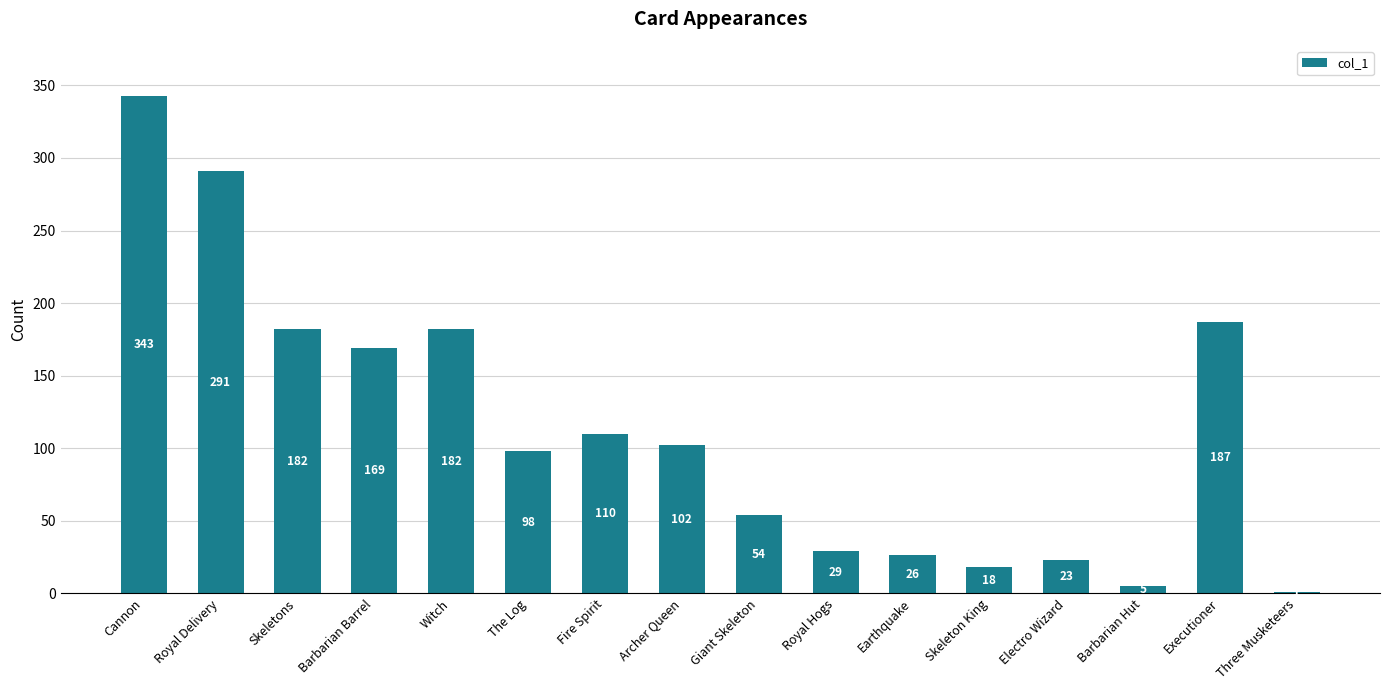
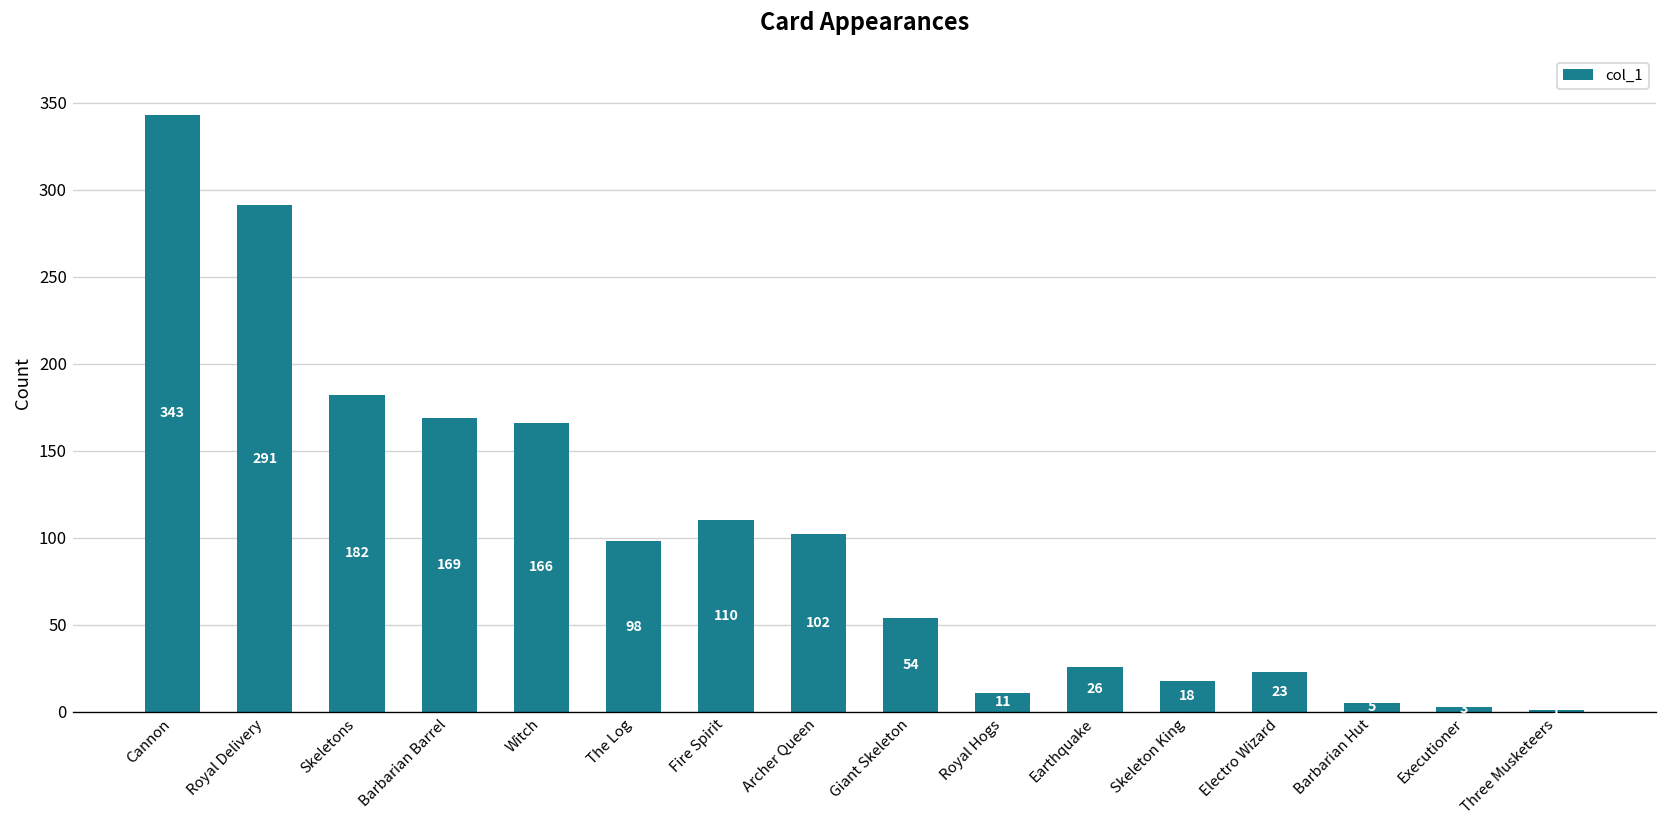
  {
    "Cannon": 343,
    "Royal Delivery": 291,
    "Skeletons": 182,
    "Barbarian Barrel": 169,
-   "Witch": 182,
+   "Witch": 166,
    "The Log": 98,
    "Fire Spirit": 110,
    "Archer Queen": 102,
    "Giant Skeleton": 54,
-   "Royal Hogs": 29,
+   "Royal Hogs": 11,
    "Earthquake": 26,
    "Skeleton King": 18,
    "Electro Wizard": 23,
-   "Executioner": 187
+   "Executioner": 3
  }
